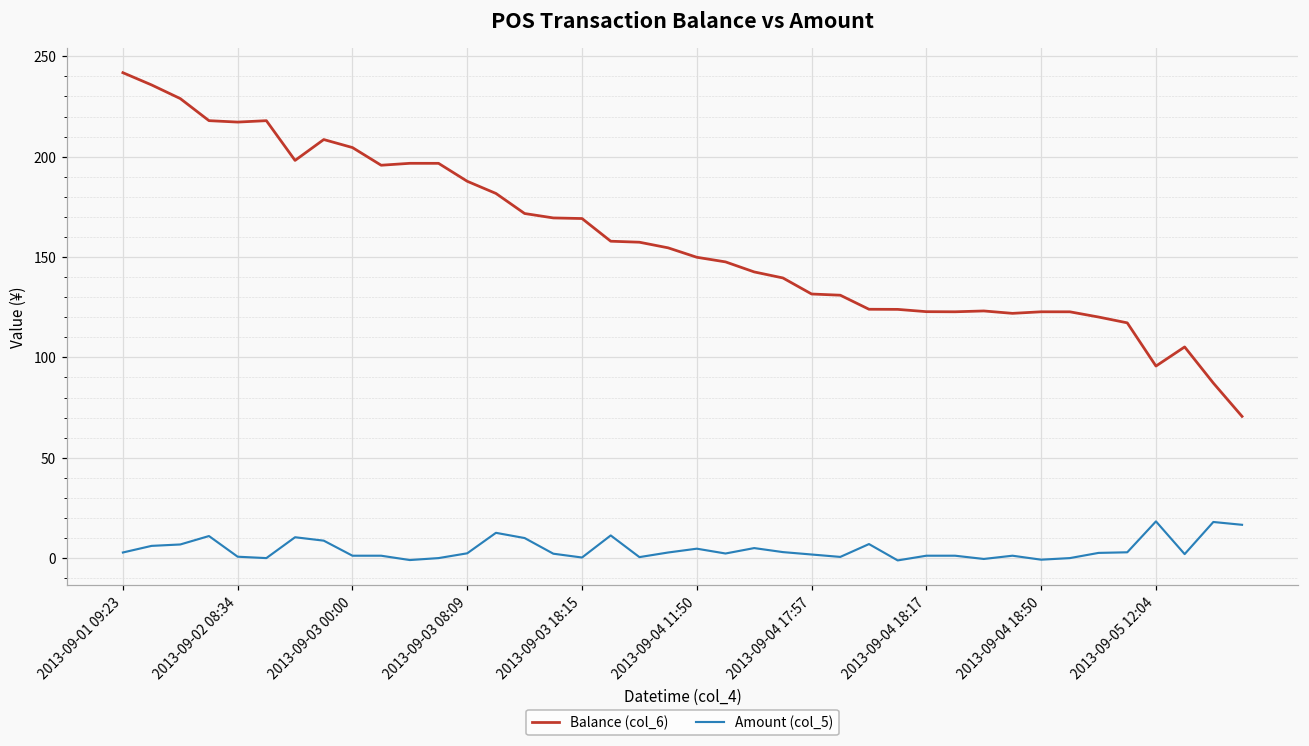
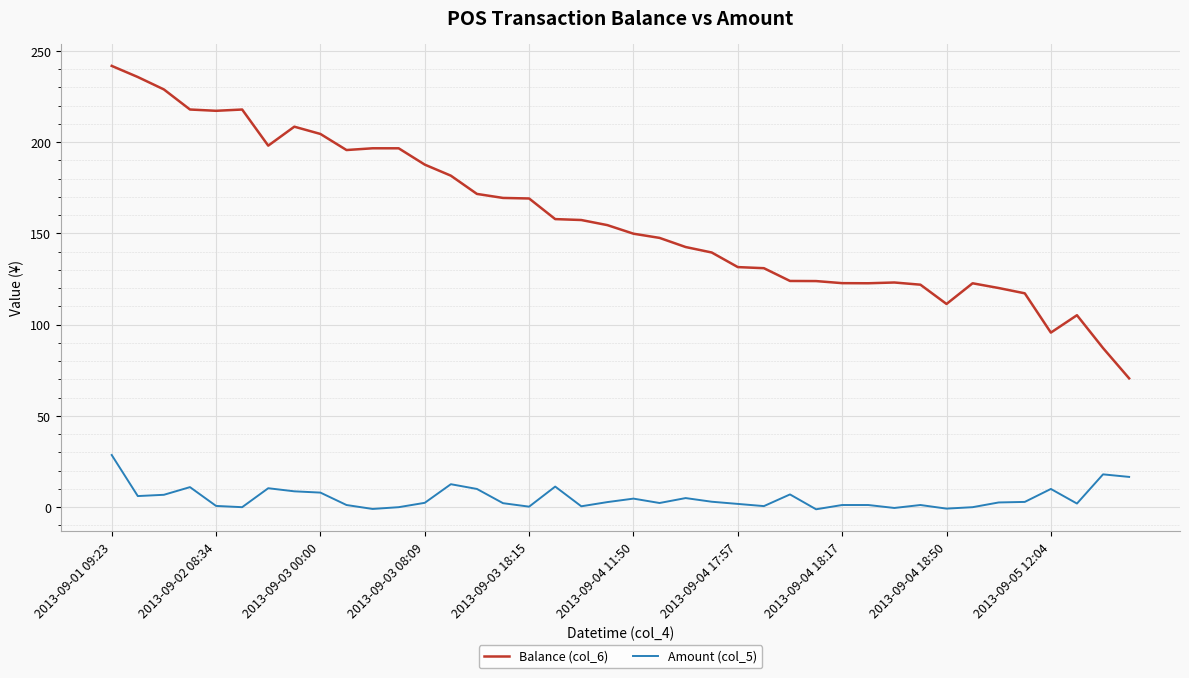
  {
    "Balance (col_6)": {
      "2013-09-01 09:23": 242,
      "2013-09-03 00:00": 205,
      "2013-09-03 08:09": 188,
      "2013-09-04 17:57": 132,
-     "2013-09-04 18:50": 123,
+     "2013-09-04 18:50": 111,
      "2013-09-05 12:04": 96
    },
    "Amount (col_5)": {
-     "2013-09-01 09:23": 3,
-     "2013-09-03 00:00": 1,
+     "2013-09-01 09:23": 29,
+     "2013-09-03 00:00": 8,
      "2013-09-03 08:09": 2,
      "2013-09-04 17:57": 2,
      "2013-09-04 18:50": -1,
-     "2013-09-05 12:04": 18
+     "2013-09-05 12:04": 10
    }
  }
